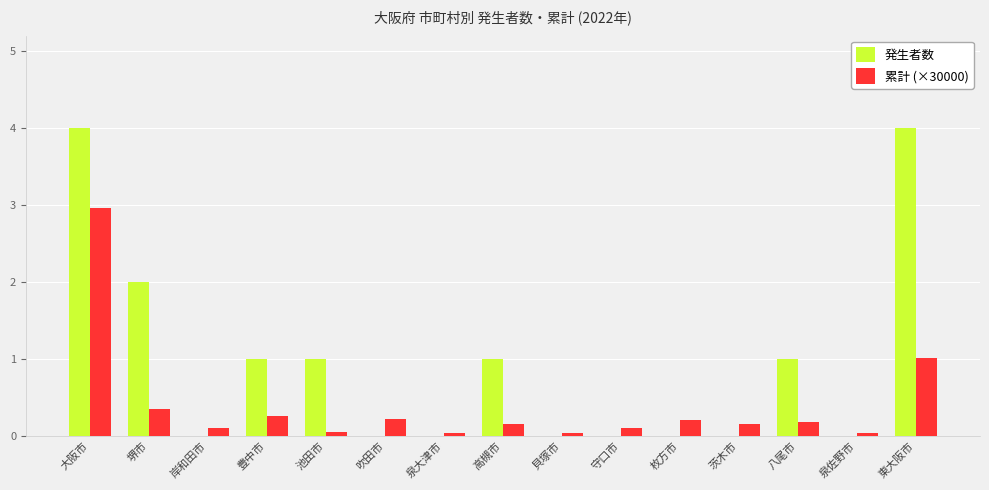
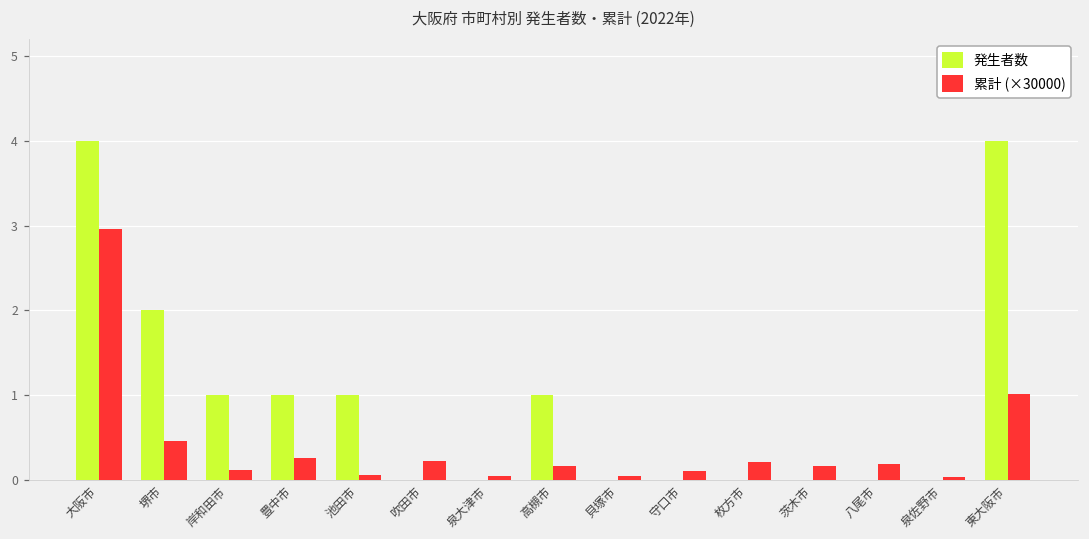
  {
    "発生者数": {
      "大阪市": 4,
      "堺市": 2,
-     "岸和田市": 0,
+     "岸和田市": 1,
      "豊中市": 1,
      "池田市": 1,
      "吹田市": 0,
      "泉大津市": 0,
      "高槻市": 1,
      "貝塚市": 0,
      "守口市": 0,
      "枚方市": 0,
      "茨木市": 0,
-     "八尾市": 1,
+     "八尾市": 0,
      "泉佐野市": 0,
      "東大阪市": 4
    },
    "累計 (×30000)": {
      "大阪市": 3.0,
-     "堺市": 0.3,
+     "堺市": 0.5,
      "岸和田市": 0.1,
      "豊中市": 0.3,
      "池田市": 0.1,
      "吹田市": 0.2,
      "泉大津市": 0.0,
      "高槻市": 0.2,
      "貝塚市": 0.0,
      "守口市": 0.1,
      "枚方市": 0.2,
      "茨木市": 0.2,
      "八尾市": 0.2,
      "泉佐野市": 0.0,
      "東大阪市": 1.0
    }
  }
